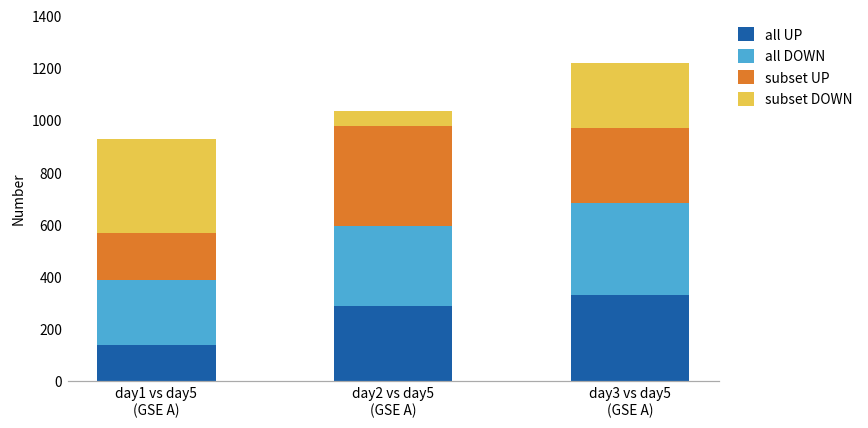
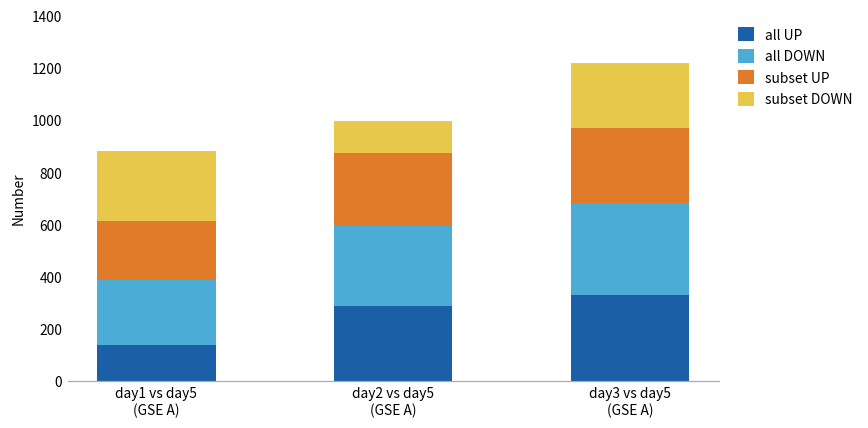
  {
    "all UP": {
      "day1 vs day5 (GSE A)": 140,
      "day2 vs day5 (GSE A)": 290,
      "day3 vs day5 (GSE A)": 330
    },
    "all DOWN": {
      "day1 vs day5 (GSE A)": 250,
      "day2 vs day5 (GSE A)": 310,
      "day3 vs day5 (GSE A)": 350
    },
    "subset UP": {
-     "day1 vs day5 (GSE A)": 180,
-     "day2 vs day5 (GSE A)": 380,
+     "day1 vs day5 (GSE A)": 230,
+     "day2 vs day5 (GSE A)": 280,
      "day3 vs day5 (GSE A)": 290
    },
    "subset DOWN": {
-     "day1 vs day5 (GSE A)": 360,
-     "day2 vs day5 (GSE A)": 60,
+     "day1 vs day5 (GSE A)": 270,
+     "day2 vs day5 (GSE A)": 120,
      "day3 vs day5 (GSE A)": 250
    }
  }
